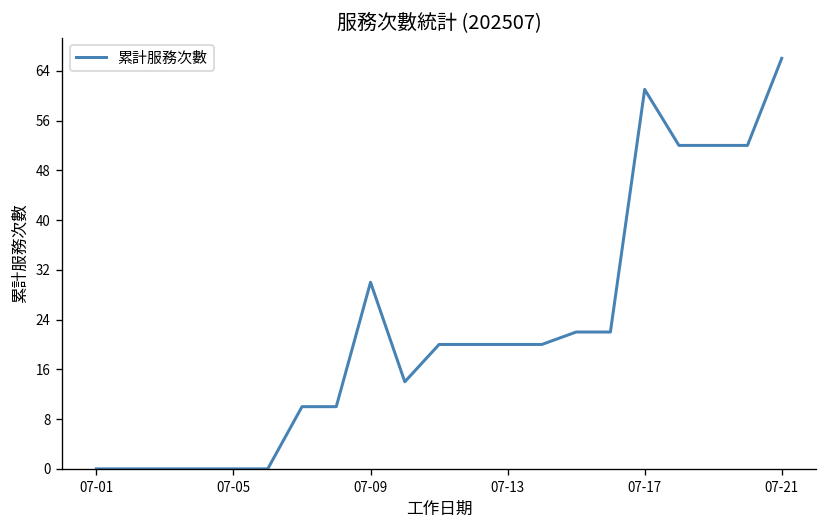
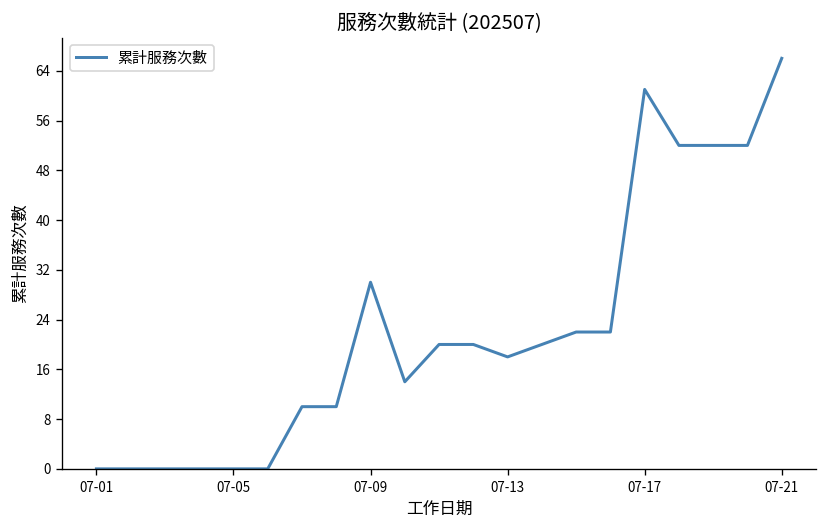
  {
    "07-01": 0,
    "07-05": 0,
    "07-09": 30,
-   "07-13": 20,
+   "07-13": 18,
    "07-17": 61,
    "07-21": 66
  }
